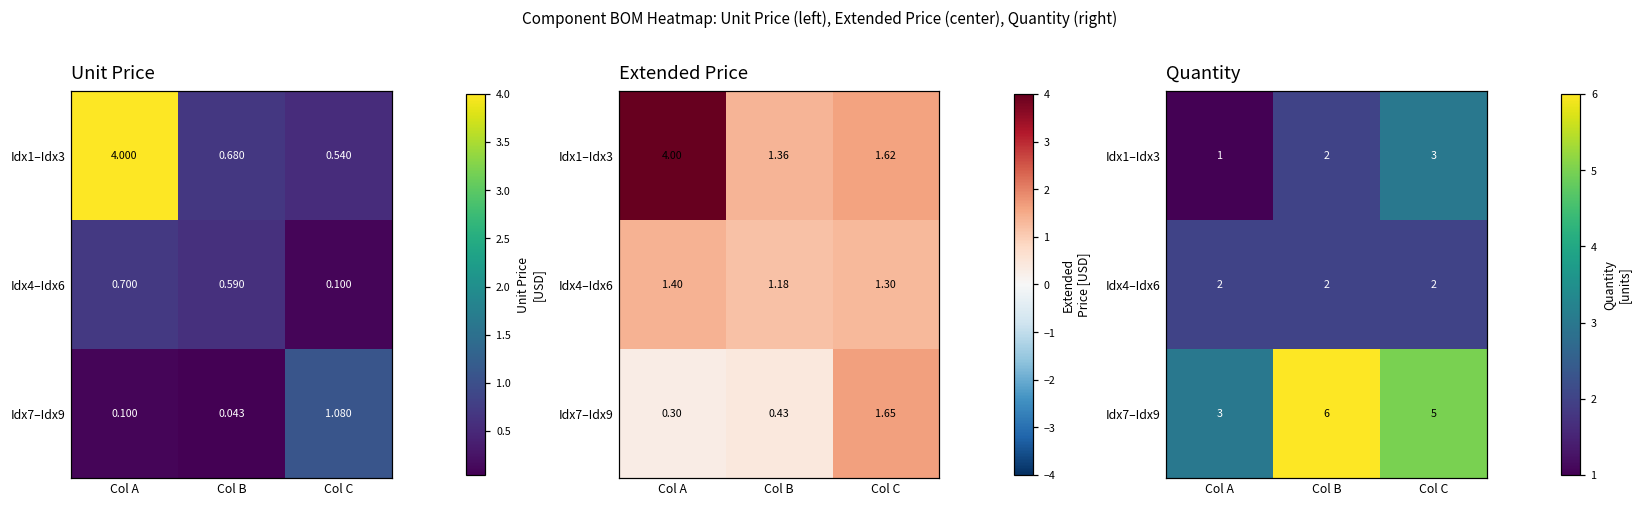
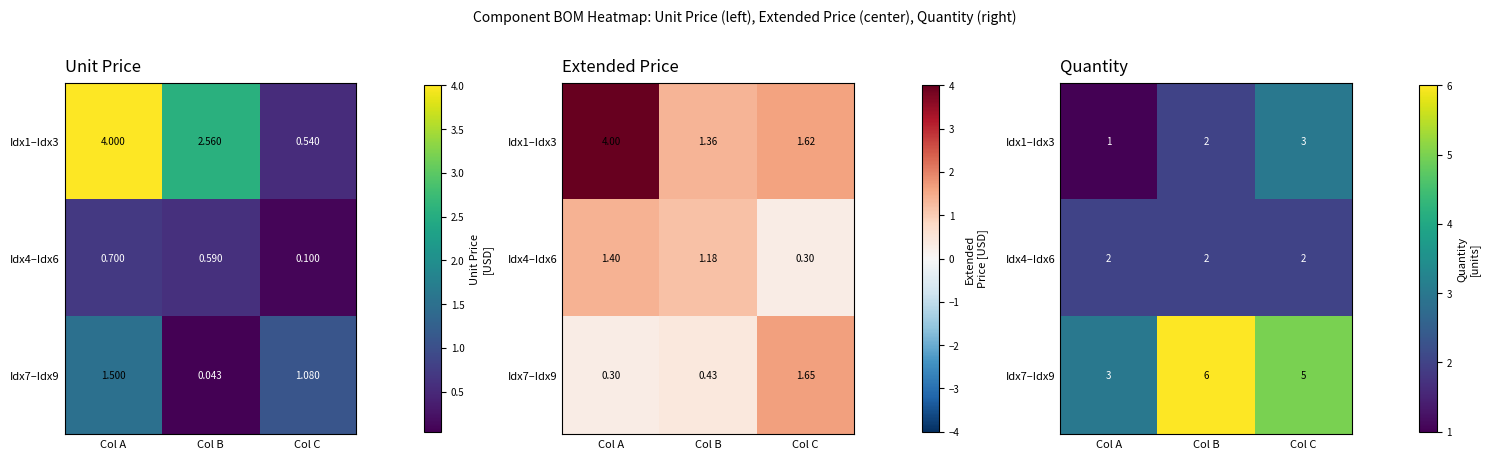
  {
    "Unit Price": {
      "Idx1–Idx3": {
        "Col A": 4.000,
-       "Col B": 0.680,
+       "Col B": 2.560,
        "Col C": 0.540
      },
      "Idx4–Idx6": {
        "Col A": 0.700,
        "Col B": 0.590,
        "Col C": 0.100
      },
      "Idx7–Idx9": {
-       "Col A": 0.100,
+       "Col A": 1.500,
        "Col B": 0.043,
        "Col C": 1.080
      }
    },
    "Extended Price": {
      "Idx1–Idx3": {
        "Col A": 4.00,
        "Col B": 1.36,
        "Col C": 1.62
      },
      "Idx4–Idx6": {
        "Col A": 1.40,
        "Col B": 1.18,
-       "Col C": 1.30
+       "Col C": 0.30
      },
      "Idx7–Idx9": {
        "Col A": 0.30,
        "Col B": 0.43,
        "Col C": 1.65
      }
    },
    "Quantity": {
      "Idx1–Idx3": {
        "Col A": 1,
        "Col B": 2,
        "Col C": 3
      },
      "Idx4–Idx6": {
        "Col A": 2,
        "Col B": 2,
        "Col C": 2
      },
      "Idx7–Idx9": {
        "Col A": 3,
        "Col B": 6,
        "Col C": 5
      }
    }
  }
